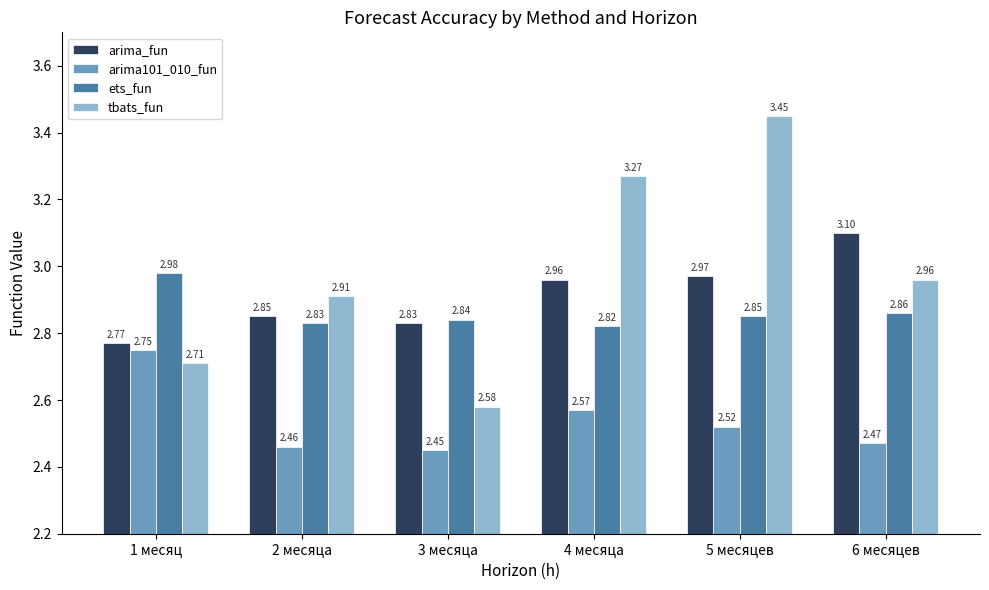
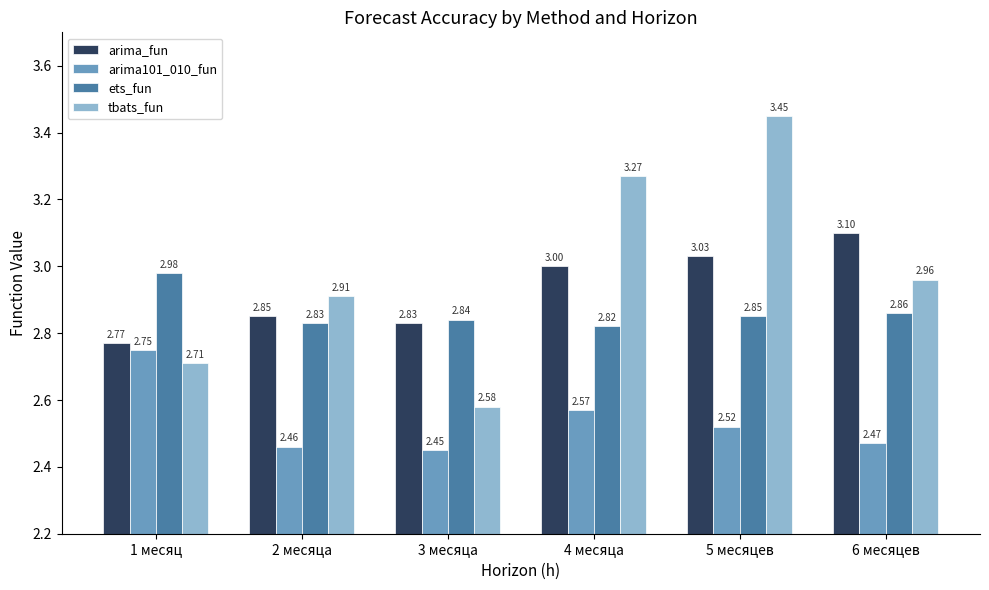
  {
    "arima_fun": {
      "1 месяц": 2.77,
      "2 месяца": 2.85,
      "3 месяца": 2.83,
-     "4 месяца": 2.96,
-     "5 месяцев": 2.97,
+     "4 месяца": 3.00,
+     "5 месяцев": 3.03,
      "6 месяцев": 3.10
    }
  }
